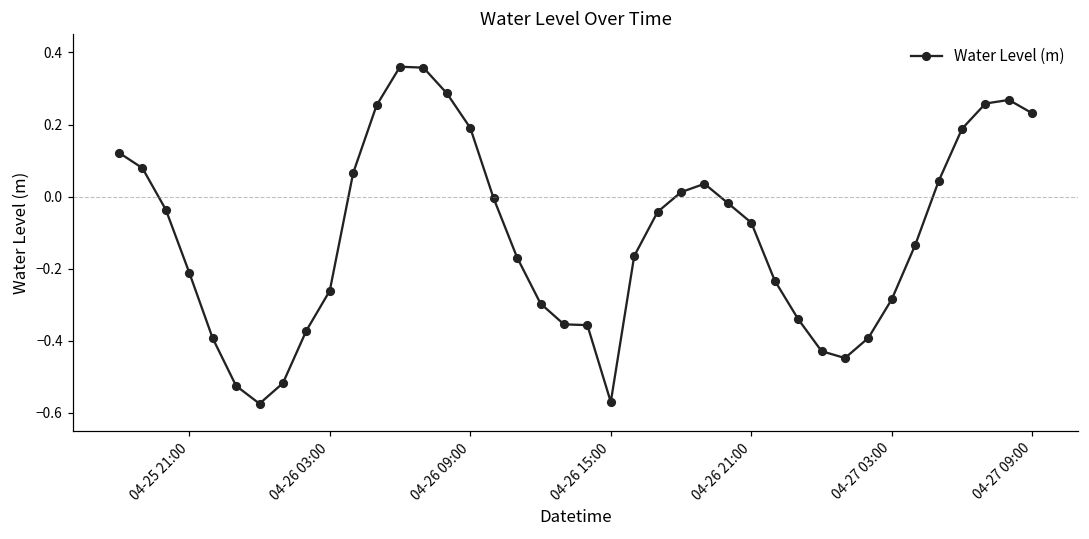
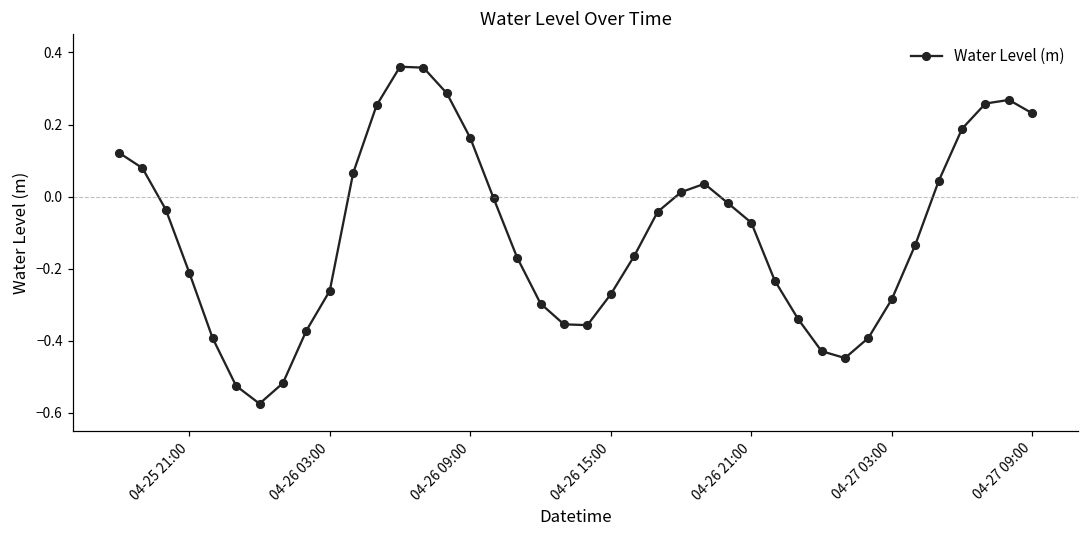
  {
    "04-25 21:00": -0.21,
    "04-26 03:00": -0.26,
-   "04-26 09:00": 0.19,
-   "04-26 15:00": -0.57,
+   "04-26 09:00": 0.16,
+   "04-26 15:00": -0.27,
    "04-26 21:00": -0.07,
    "04-27 03:00": -0.29,
    "04-27 09:00": 0.23
  }
